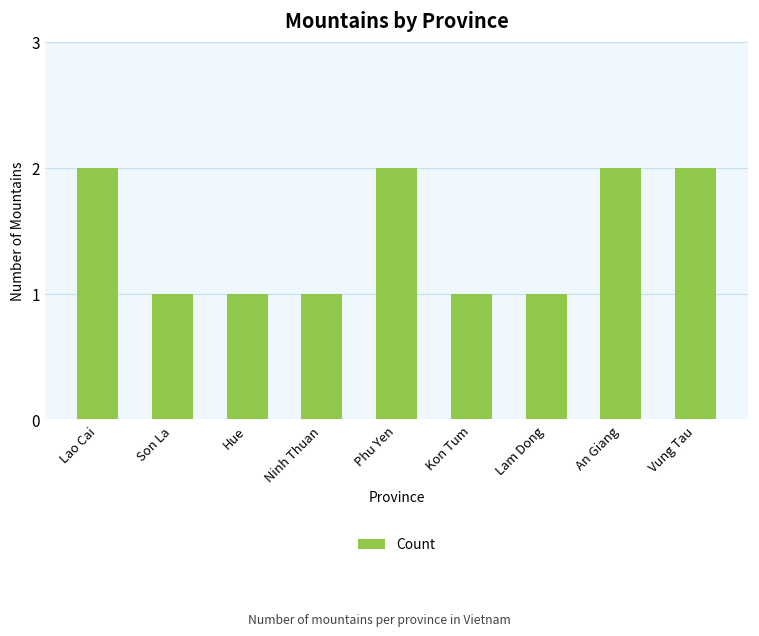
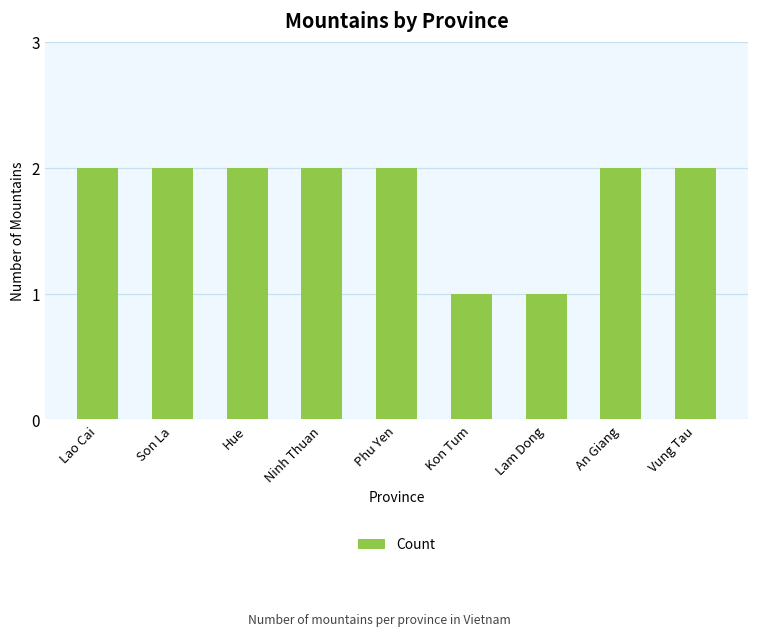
  {
    "Lao Cai": 2,
-   "Son La": 1,
-   "Hue": 1,
-   "Ninh Thuan": 1,
+   "Son La": 2,
+   "Hue": 2,
+   "Ninh Thuan": 2,
    "Phu Yen": 2,
    "Kon Tum": 1,
    "Lam Dong": 1,
    "An Giang": 2,
    "Vung Tau": 2
  }
